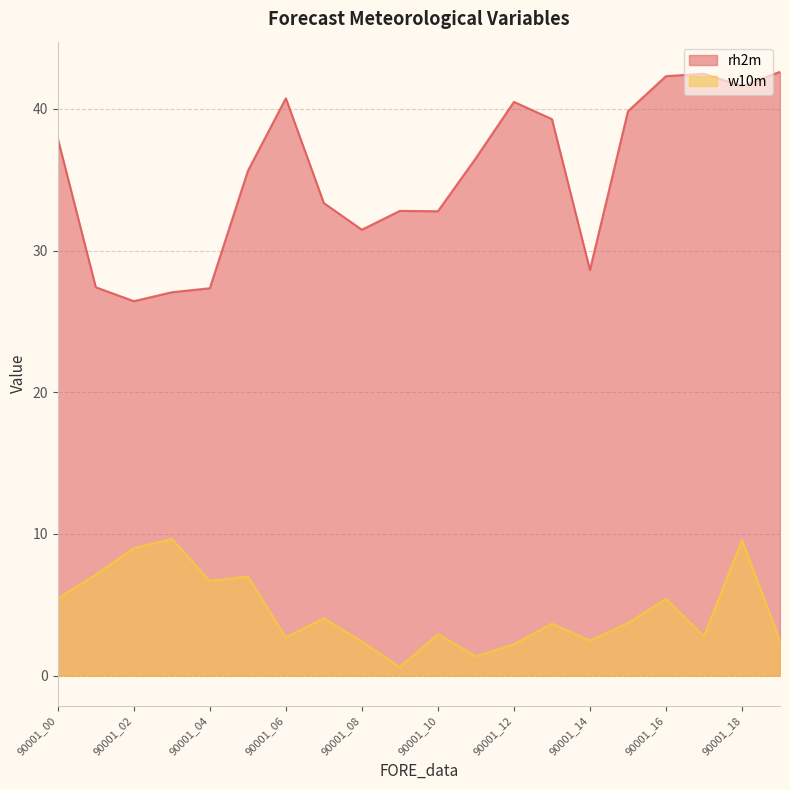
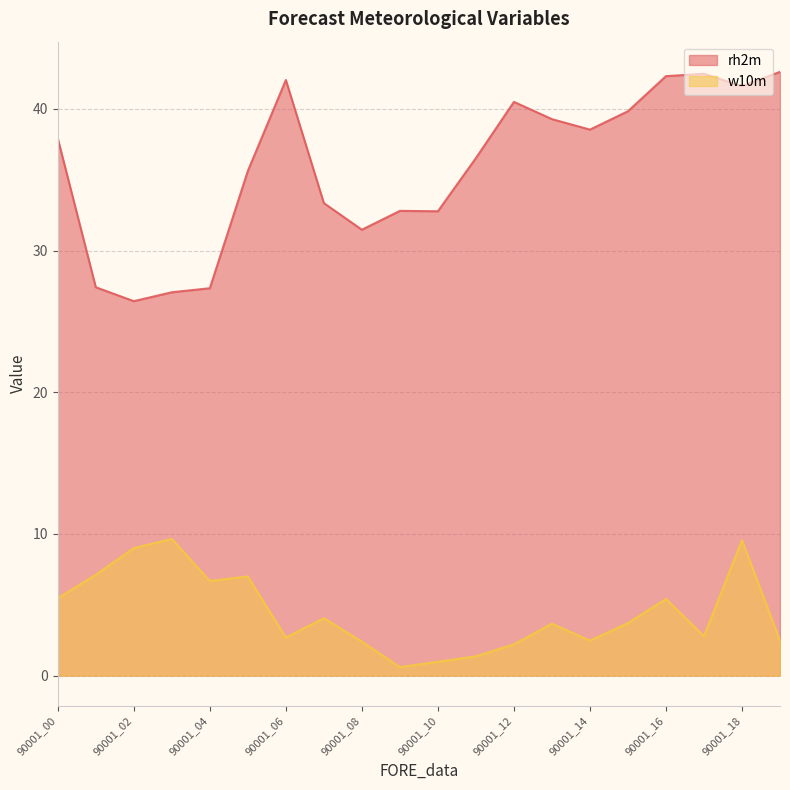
  {
    "rh2m": {
      "90001_00": 37.9,
      "90001_02": 26.4,
      "90001_04": 27.3,
-     "90001_06": 40.8,
+     "90001_06": 42.0,
      "90001_08": 31.5,
      "90001_10": 32.8,
      "90001_12": 40.5,
-     "90001_14": 28.6,
+     "90001_14": 38.5,
      "90001_16": 42.3
    },
    "w10m": {
      "90001_00": 5.5,
      "90001_02": 9.0,
      "90001_04": 6.7,
      "90001_06": 2.7,
      "90001_08": 2.4,
-     "90001_10": 2.9,
+     "90001_10": 1.0,
      "90001_12": 2.2,
      "90001_14": 2.5,
      "90001_16": 5.4,
      "90001_18": 9.6
    }
  }
